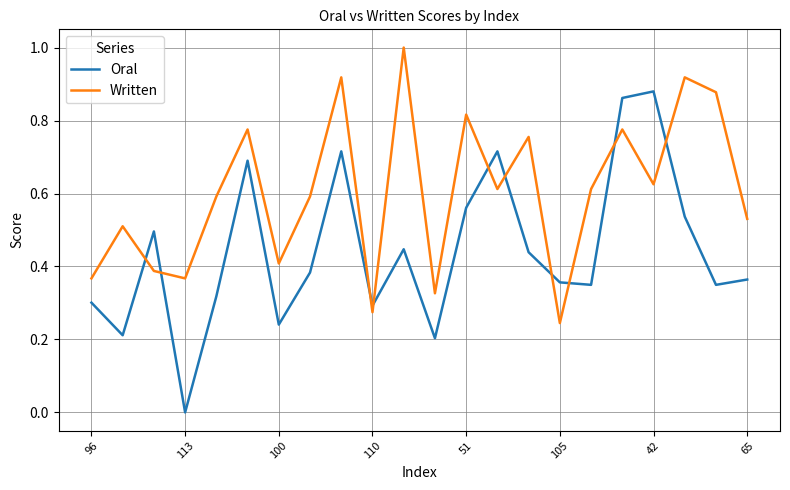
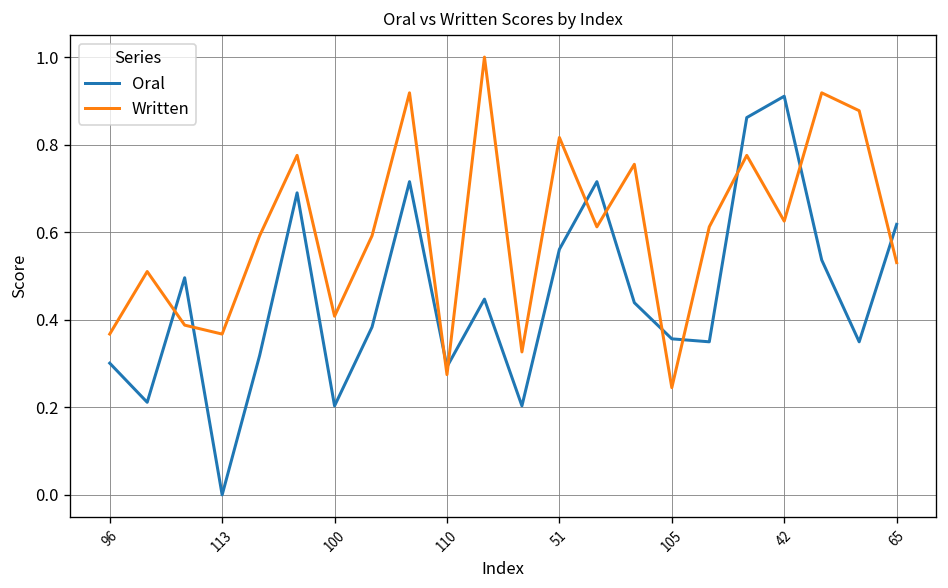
  {
    "Oral": {
      "96": 0.30,
      "113": 0.00,
-     "100": 0.24,
+     "100": 0.20,
      "110": 0.29,
      "51": 0.56,
      "105": 0.36,
-     "42": 0.88,
-     "65": 0.36
+     "42": 0.91,
+     "65": 0.62
    },
    "Written": {
      "96": 0.37,
      "113": 0.37,
      "100": 0.41,
      "110": 0.27,
      "51": 0.82,
      "105": 0.24,
      "42": 0.63,
      "65": 0.53
    }
  }
